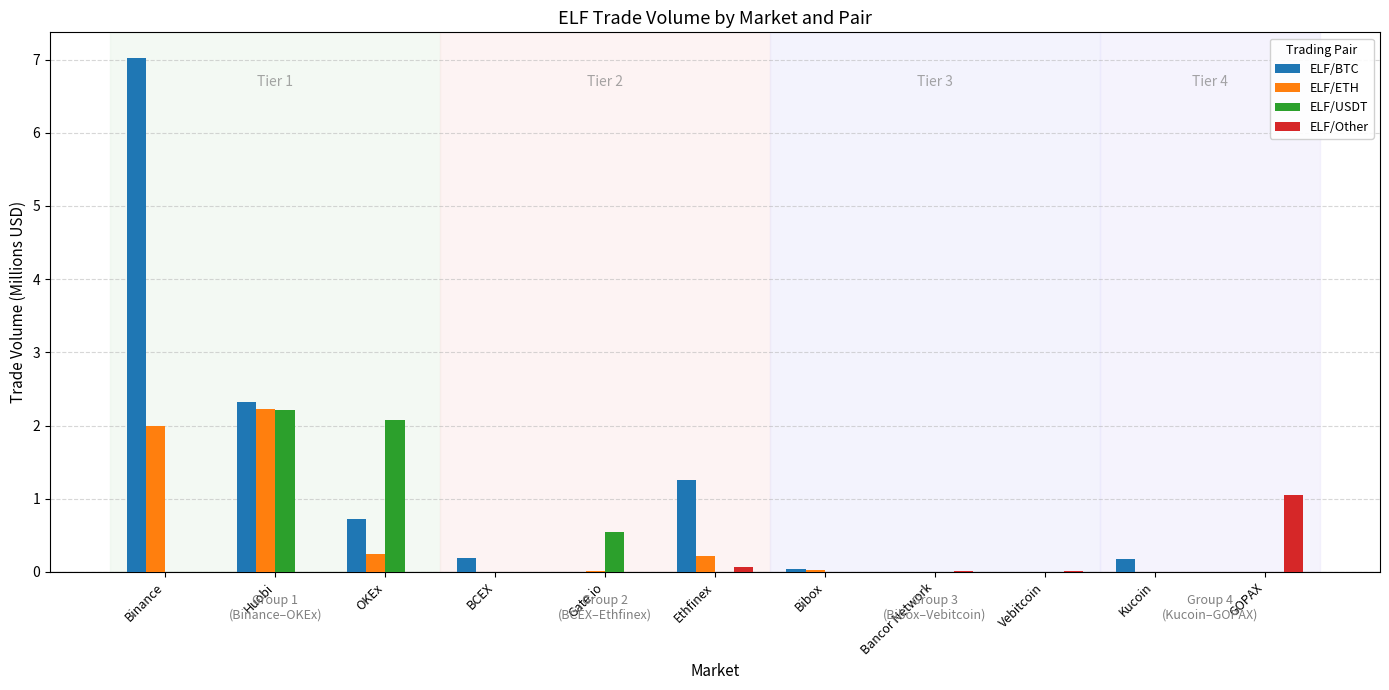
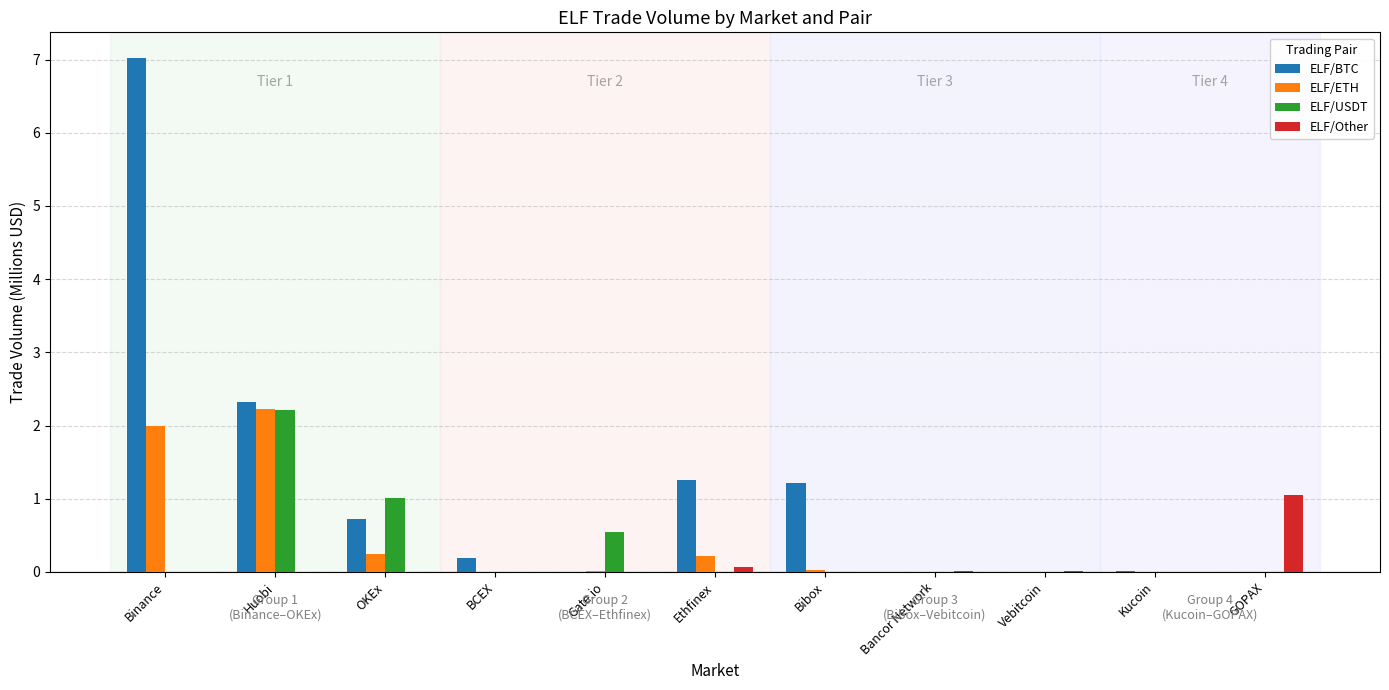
  {
    "ELF/BTC": {
      "Binance": 7.0,
      "Huobi": 2.3,
      "OKEx": 0.7,
      "BCEX": 0.2,
      "Ethfinex": 1.3,
-     "Bibox": 0.0,
+     "Bibox": 1.2,
      "Vebitcoin": 0.0,
-     "Kucoin": 0.2
+     "Kucoin": 0.0
    },
    "ELF/ETH": {
      "Binance": 2.0,
      "Huobi": 2.2,
      "OKEx": 0.2,
      "BCEX": 0.0,
      "Ethfinex": 0.2,
      "Vebitcoin": 0.0
    },
    "ELF/USDT": {
      "Binance": 0.0,
      "Huobi": 2.2,
-     "OKEx": 2.1,
+     "OKEx": 1.0,
      "BCEX": 0.0,
      "Gate.io": 0.5,
      "Ethfinex": 0.0,
      "Bibox": 0.0,
      "Vebitcoin": 0.0,
      "GOPAX": 0.0
    },
    "ELF/Other": {
      "Binance": 0.0,
      "OKEx": 0.0,
      "BCEX": 0.0,
      "Ethfinex": 0.1,
      "Bibox": 0.0,
      "GOPAX": 1.0
    }
  }
